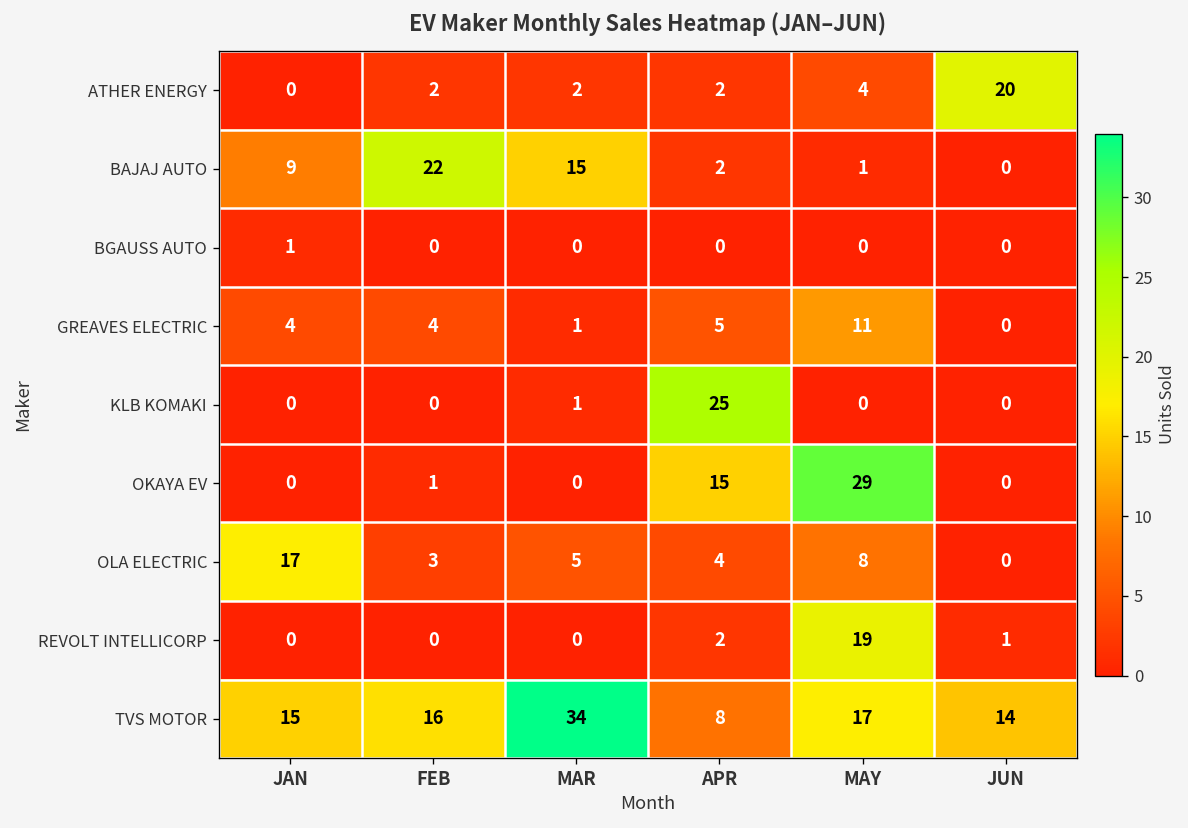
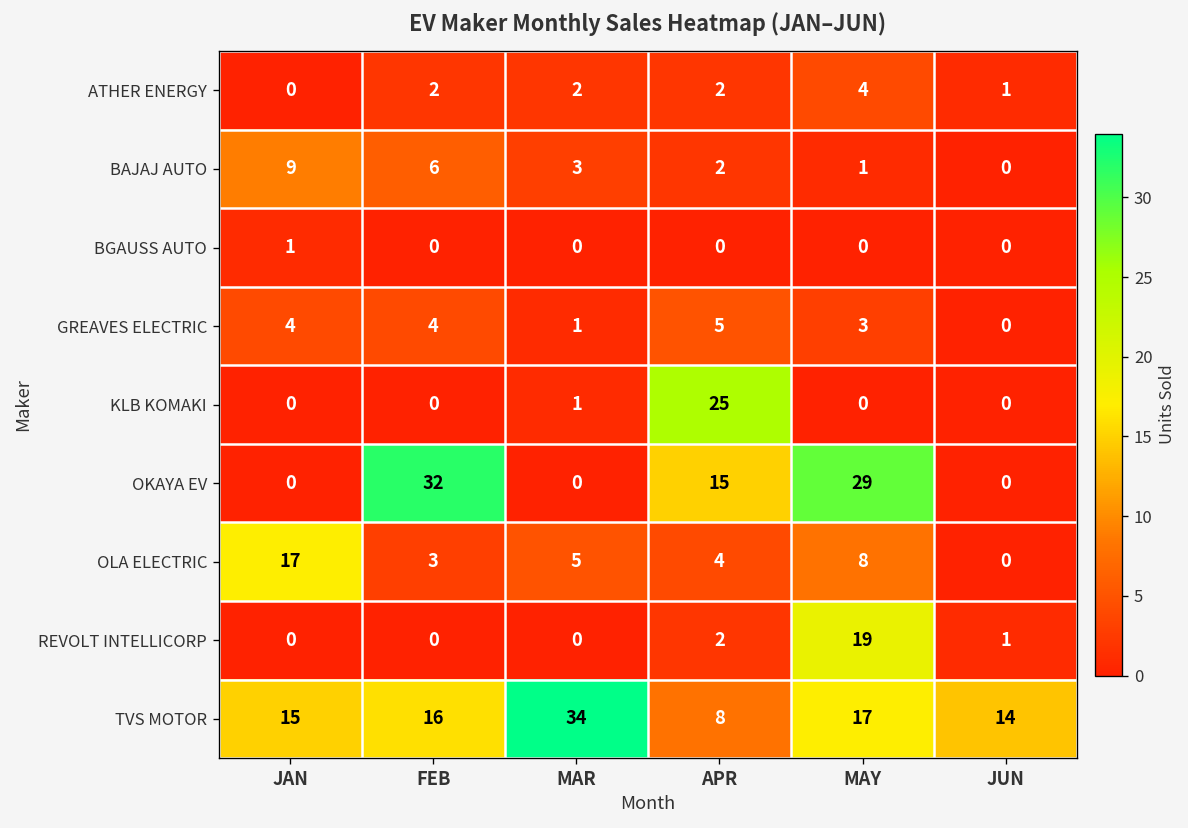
  {
    "ATHER ENERGY": {
      "JAN": 0,
      "FEB": 2,
      "MAR": 2,
      "APR": 2,
      "MAY": 4,
-     "JUN": 20
+     "JUN": 1
    },
    "BAJAJ AUTO": {
      "JAN": 9,
-     "FEB": 22,
-     "MAR": 15,
+     "FEB": 6,
+     "MAR": 3,
      "APR": 2,
      "MAY": 1,
      "JUN": 0
    },
    "BGAUSS AUTO": {
      "JAN": 1,
      "FEB": 0,
      "MAR": 0,
      "APR": 0,
      "MAY": 0,
      "JUN": 0
    },
    "GREAVES ELECTRIC": {
      "JAN": 4,
      "FEB": 4,
      "MAR": 1,
      "APR": 5,
-     "MAY": 11,
+     "MAY": 3,
      "JUN": 0
    },
    "KLB KOMAKI": {
      "JAN": 0,
      "FEB": 0,
      "MAR": 1,
      "APR": 25,
      "MAY": 0,
      "JUN": 0
    },
    "OKAYA EV": {
      "JAN": 0,
-     "FEB": 1,
+     "FEB": 32,
      "MAR": 0,
      "APR": 15,
      "MAY": 29,
      "JUN": 0
    },
    "OLA ELECTRIC": {
      "JAN": 17,
      "FEB": 3,
      "MAR": 5,
      "APR": 4,
      "MAY": 8,
      "JUN": 0
    },
    "REVOLT INTELLICORP": {
      "JAN": 0,
      "FEB": 0,
      "MAR": 0,
      "APR": 2,
      "MAY": 19,
      "JUN": 1
    },
    "TVS MOTOR": {
      "JAN": 15,
      "FEB": 16,
      "MAR": 34,
      "APR": 8,
      "MAY": 17,
      "JUN": 14
    }
  }
